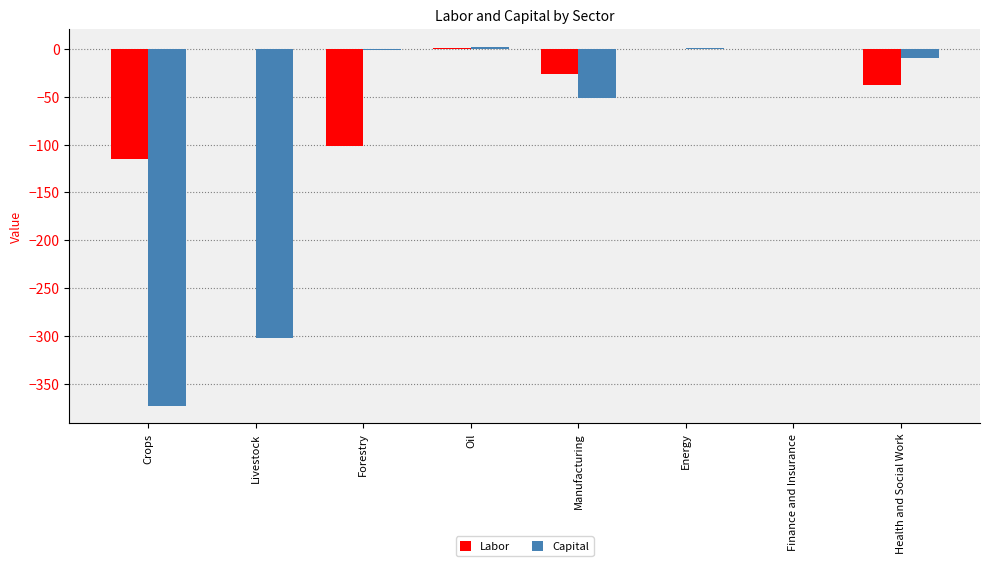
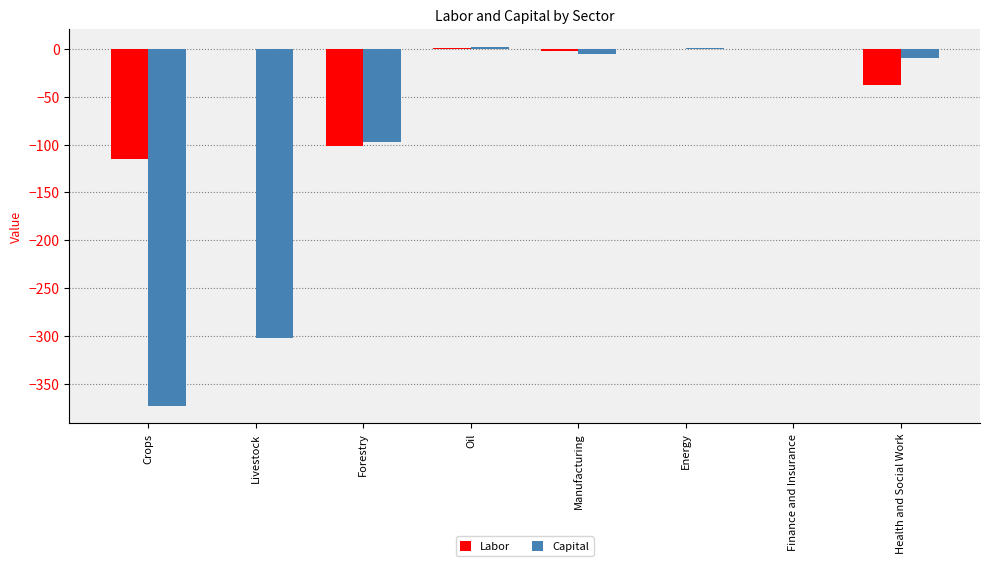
  {
    "Labor": {
      "Crops": -110,
      "Forestry": -100,
-     "Manufacturing": -30,
+     "Manufacturing": 0,
      "Health and Social Work": -40
    },
    "Capital": {
      "Crops": -370,
      "Livestock": -300,
-     "Forestry": 0,
-     "Manufacturing": -50,
+     "Forestry": -100,
+     "Manufacturing": -10,
      "Health and Social Work": -10
    }
  }
